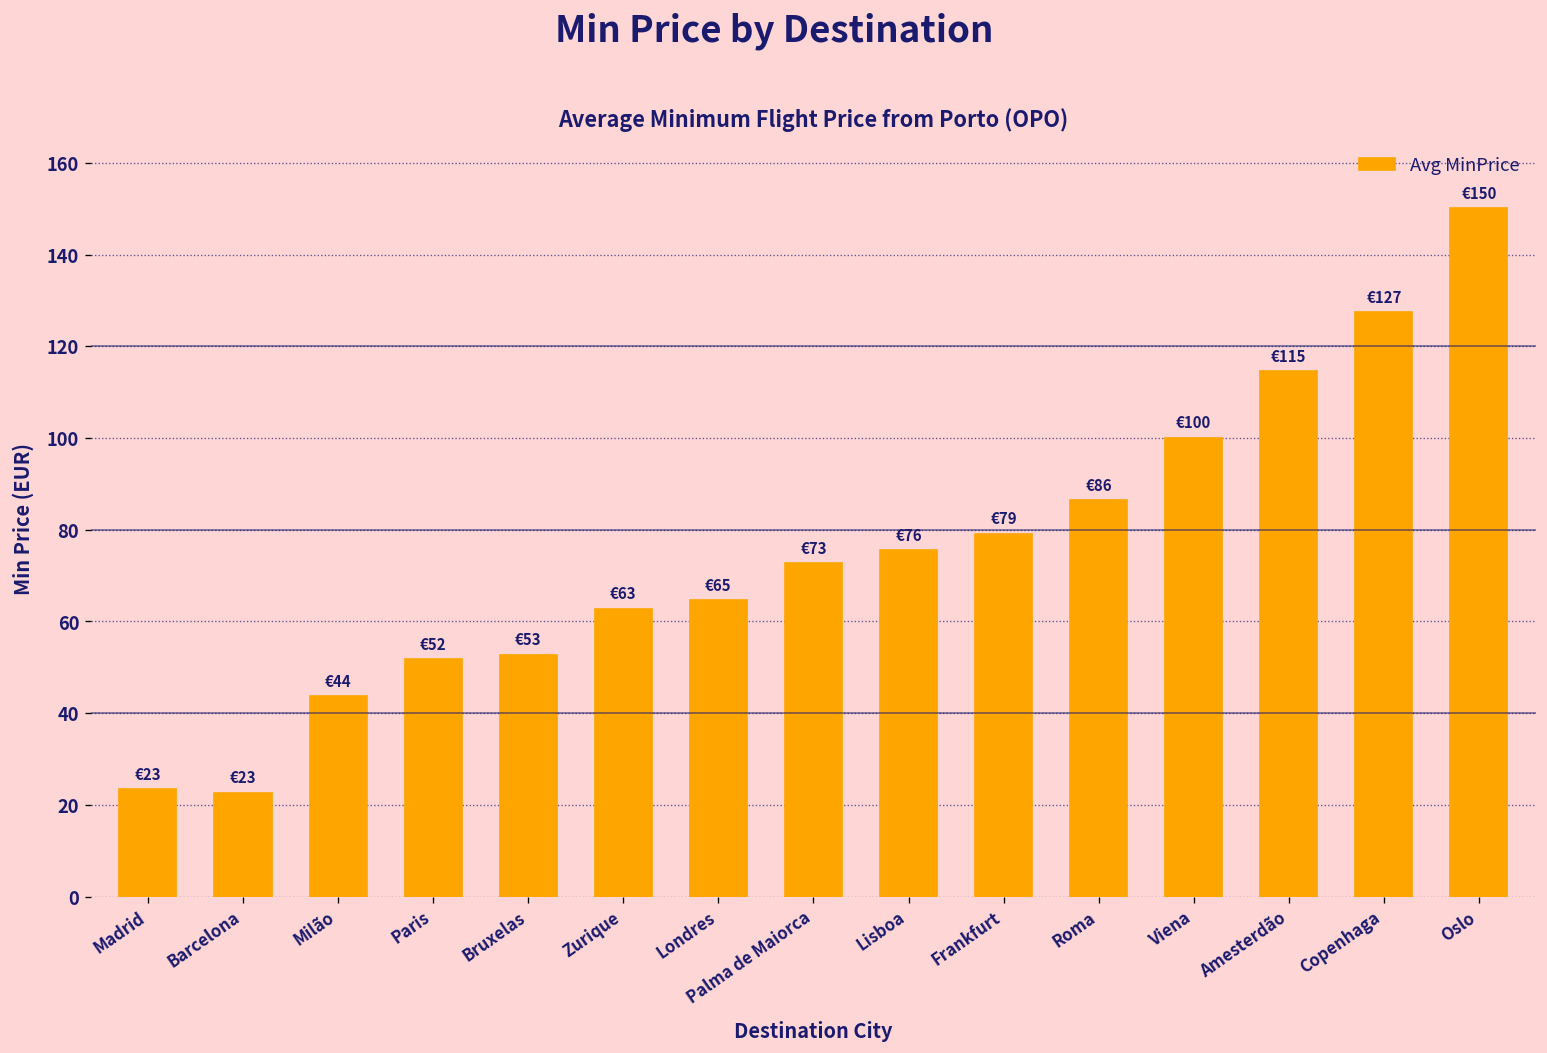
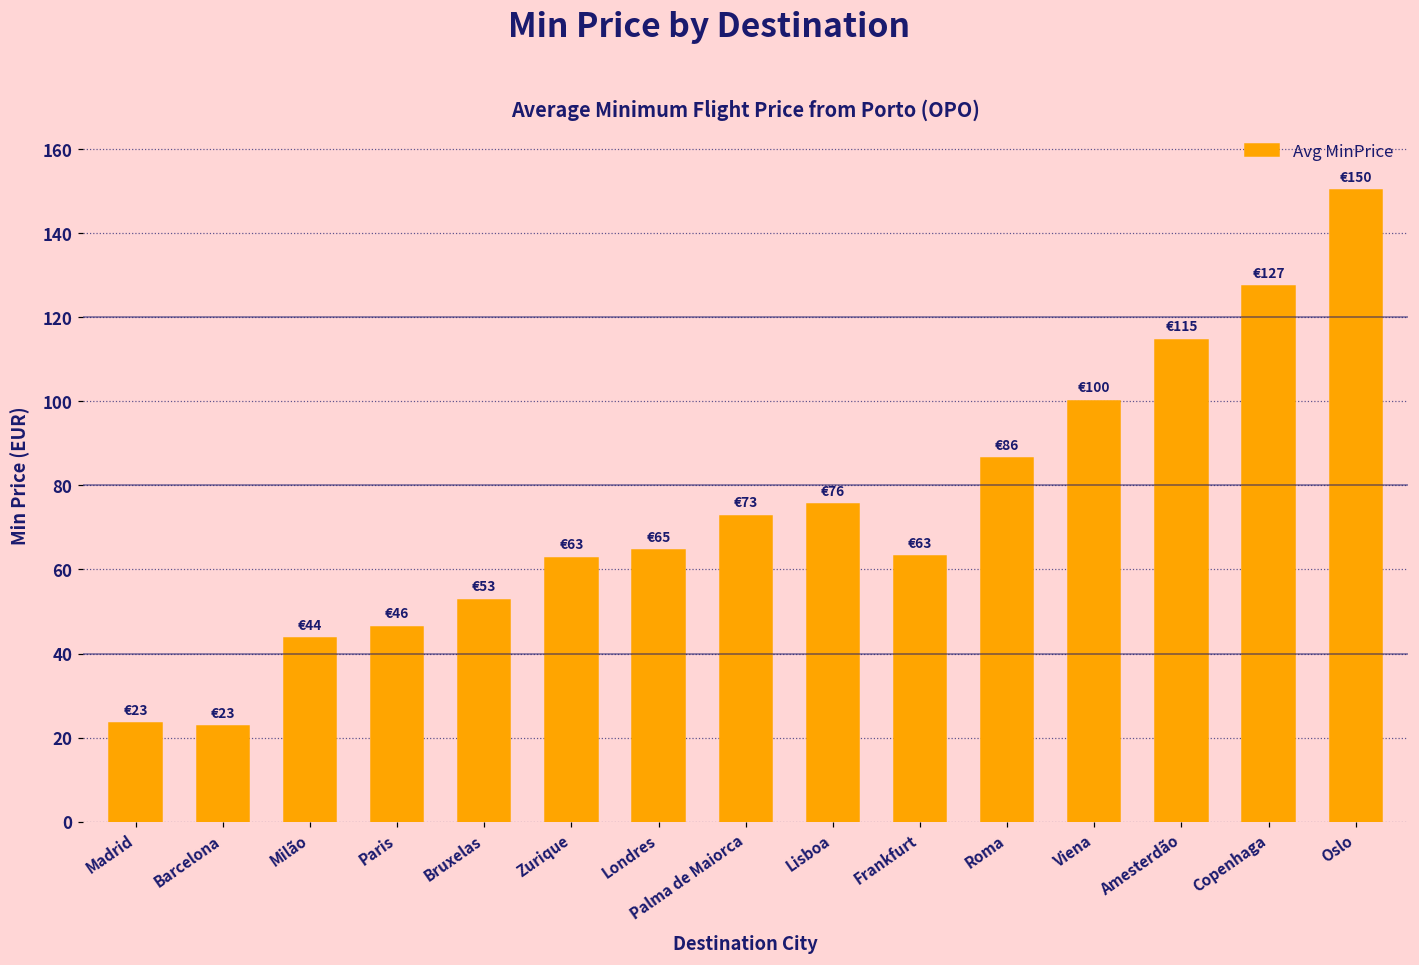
  {
    "Madrid": "€23",
    "Barcelona": "€23",
    "Milão": "€44",
-   "Paris": "€52",
+   "Paris": "€46",
    "Bruxelas": "€53",
    "Zurique": "€63",
    "Londres": "€65",
    "Palma de Maiorca": "€73",
    "Lisboa": "€76",
-   "Frankfurt": "€79",
+   "Frankfurt": "€63",
    "Roma": "€86",
    "Viena": "€100",
    "Amesterdão": "€115",
    "Copenhaga": "€127",
    "Oslo": "€150"
  }
